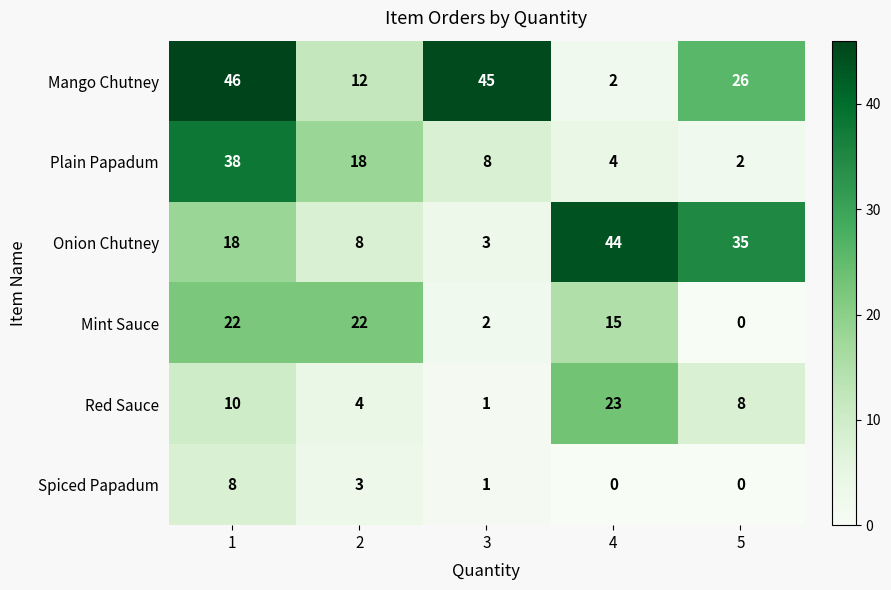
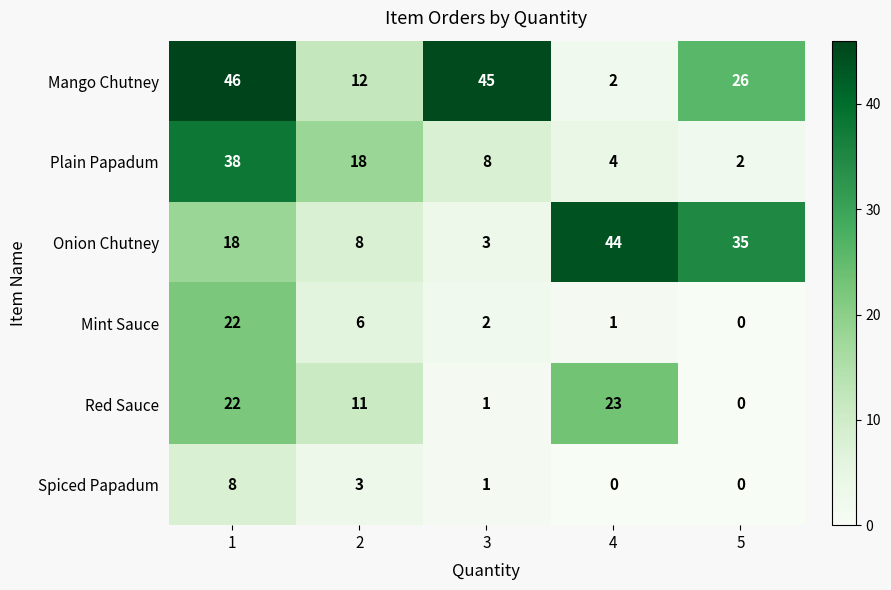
  {
    "Mango Chutney": {
      "1": 46,
      "2": 12,
      "3": 45,
      "4": 2,
      "5": 26
    },
    "Plain Papadum": {
      "1": 38,
      "2": 18,
      "3": 8,
      "4": 4,
      "5": 2
    },
    "Onion Chutney": {
      "1": 18,
      "2": 8,
      "3": 3,
      "4": 44,
      "5": 35
    },
    "Mint Sauce": {
      "1": 22,
-     "2": 22,
+     "2": 6,
      "3": 2,
-     "4": 15,
+     "4": 1,
      "5": 0
    },
    "Red Sauce": {
-     "1": 10,
-     "2": 4,
+     "1": 22,
+     "2": 11,
      "3": 1,
      "4": 23,
-     "5": 8
+     "5": 0
    },
    "Spiced Papadum": {
      "1": 8,
      "2": 3,
      "3": 1,
      "4": 0,
      "5": 0
    }
  }
